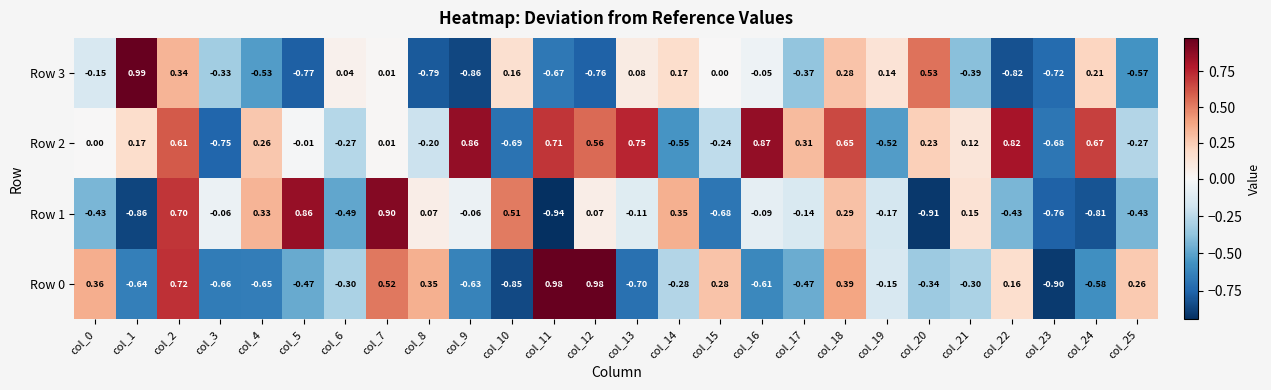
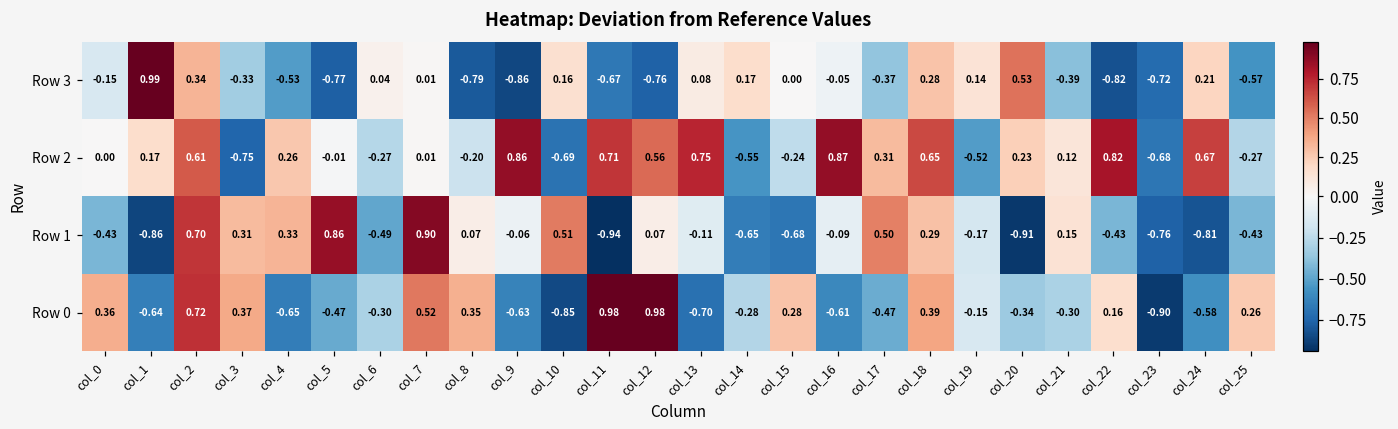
  {
    "Row 3": {
      "col_0": -0.15,
      "col_1": 0.99,
      "col_2": 0.34,
      "col_3": -0.33,
      "col_4": -0.53,
      "col_5": -0.77,
      "col_6": 0.04,
      "col_7": 0.01,
      "col_8": -0.79,
      "col_9": -0.86,
      "col_10": 0.16,
      "col_11": -0.67,
      "col_12": -0.76,
      "col_13": 0.08,
      "col_14": 0.17,
      "col_15": 0.00,
      "col_16": -0.05,
      "col_17": -0.37,
      "col_18": 0.28,
      "col_19": 0.14,
      "col_20": 0.53,
      "col_21": -0.39,
      "col_22": -0.82,
      "col_23": -0.72,
      "col_24": 0.21,
      "col_25": -0.57
    },
    "Row 2": {
      "col_0": 0.00,
      "col_1": 0.17,
      "col_2": 0.61,
      "col_3": -0.75,
      "col_4": 0.26,
      "col_5": -0.01,
      "col_6": -0.27,
      "col_7": 0.01,
      "col_8": -0.20,
      "col_9": 0.86,
      "col_10": -0.69,
      "col_11": 0.71,
      "col_12": 0.56,
      "col_13": 0.75,
      "col_14": -0.55,
      "col_15": -0.24,
      "col_16": 0.87,
      "col_17": 0.31,
      "col_18": 0.65,
      "col_19": -0.52,
      "col_20": 0.23,
      "col_21": 0.12,
      "col_22": 0.82,
      "col_23": -0.68,
      "col_24": 0.67,
      "col_25": -0.27
    },
    "Row 1": {
      "col_0": -0.43,
      "col_1": -0.86,
      "col_2": 0.70,
-     "col_3": -0.06,
+     "col_3": 0.31,
      "col_4": 0.33,
      "col_5": 0.86,
      "col_6": -0.49,
      "col_7": 0.90,
      "col_8": 0.07,
      "col_9": -0.06,
      "col_10": 0.51,
      "col_11": -0.94,
      "col_12": 0.07,
      "col_13": -0.11,
-     "col_14": 0.35,
+     "col_14": -0.65,
      "col_15": -0.68,
      "col_16": -0.09,
-     "col_17": -0.14,
+     "col_17": 0.50,
      "col_18": 0.29,
      "col_19": -0.17,
      "col_20": -0.91,
      "col_21": 0.15,
      "col_22": -0.43,
      "col_23": -0.76,
      "col_24": -0.81,
      "col_25": -0.43
    },
    "Row 0": {
      "col_0": 0.36,
      "col_1": -0.64,
      "col_2": 0.72,
-     "col_3": -0.66,
+     "col_3": 0.37,
      "col_4": -0.65,
      "col_5": -0.47,
      "col_6": -0.30,
      "col_7": 0.52,
      "col_8": 0.35,
      "col_9": -0.63,
      "col_10": -0.85,
      "col_11": 0.98,
      "col_12": 0.98,
      "col_13": -0.70,
      "col_14": -0.28,
      "col_15": 0.28,
      "col_16": -0.61,
      "col_17": -0.47,
      "col_18": 0.39,
      "col_19": -0.15,
      "col_20": -0.34,
      "col_21": -0.30,
      "col_22": 0.16,
      "col_23": -0.90,
      "col_24": -0.58,
      "col_25": 0.26
    }
  }
